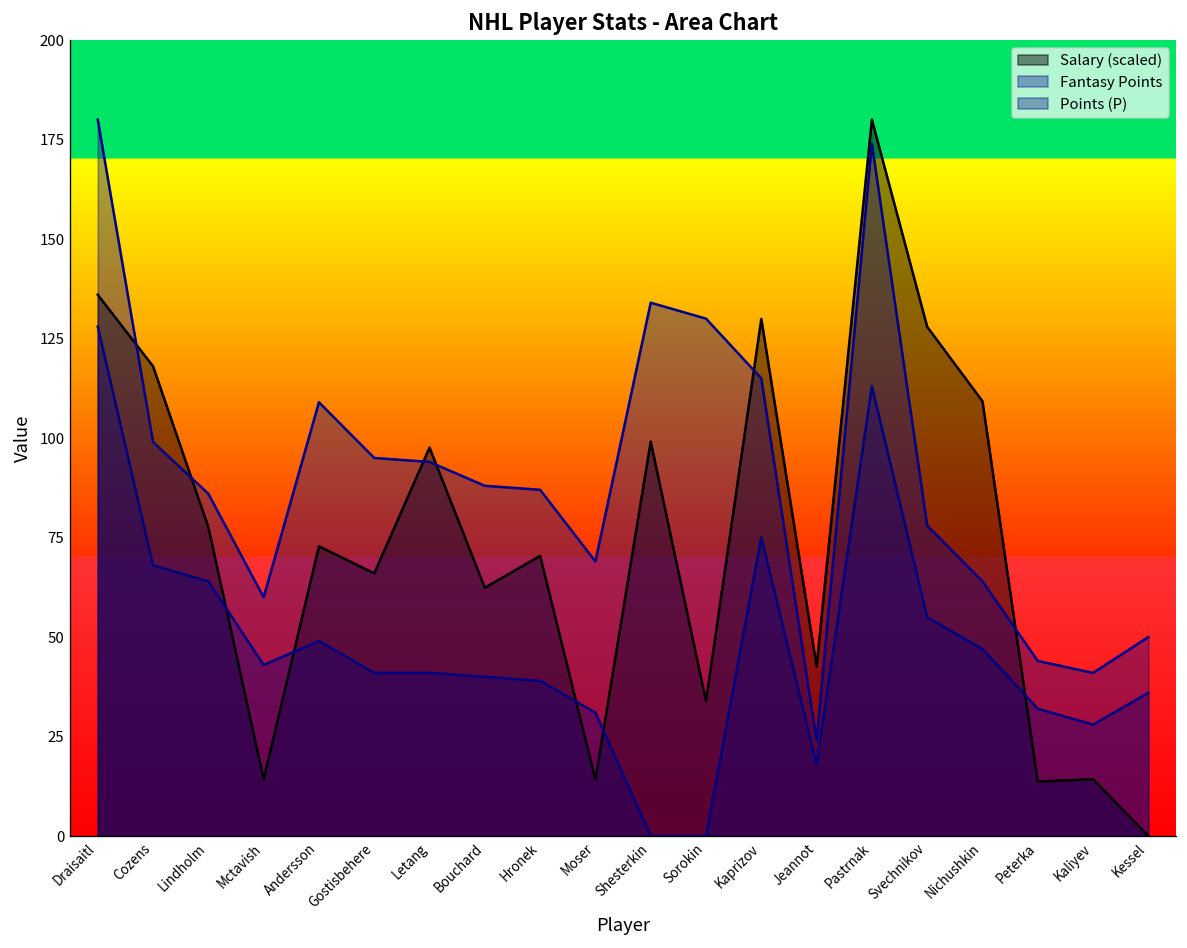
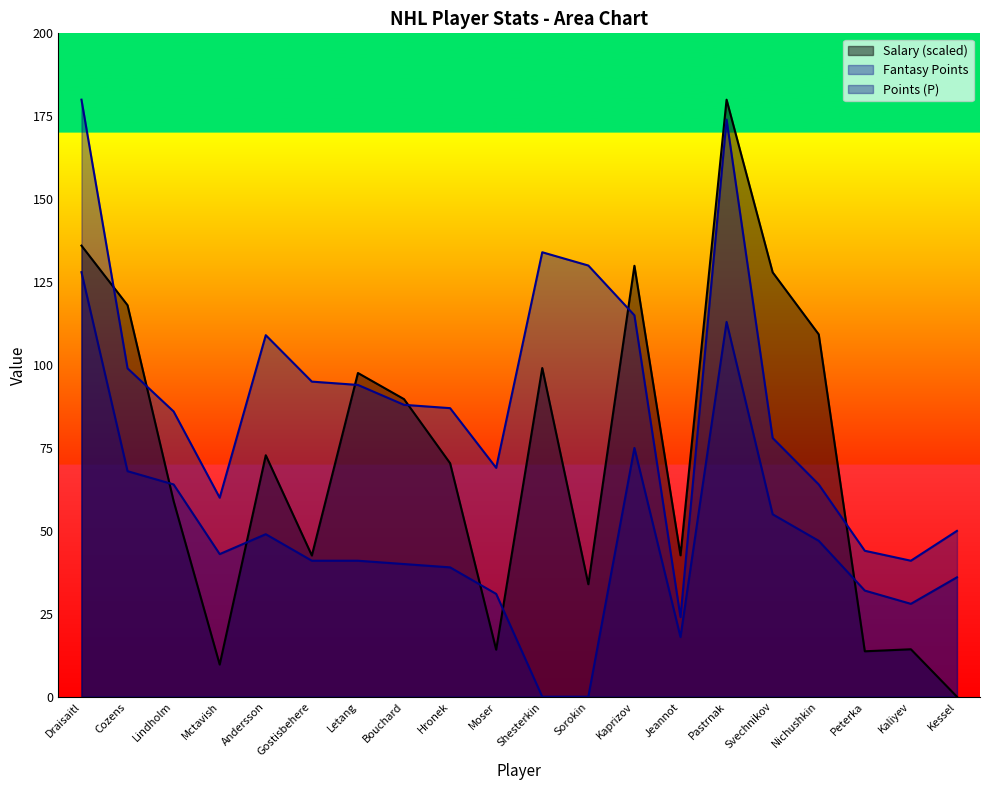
  {
    "Salary (scaled)": {
      "Draisaitl": 136,
      "Cozens": 118,
-     "Lindholm": 78,
-     "Mctavish": 14,
+     "Lindholm": 59,
+     "Mctavish": 10,
      "Andersson": 73,
-     "Gostisbehere": 66,
+     "Gostisbehere": 43,
      "Letang": 98,
-     "Bouchard": 62,
+     "Bouchard": 90,
      "Hronek": 70,
      "Moser": 14,
      "Shesterkin": 99,
      "Sorokin": 34,
      "Kaprizov": 130,
      "Jeannot": 43,
      "Pastrnak": 180,
      "Svechnikov": 128,
      "Nichushkin": 109,
      "Peterka": 14,
      "Kaliyev": 14,
      "Kessel": 0
    }
  }
